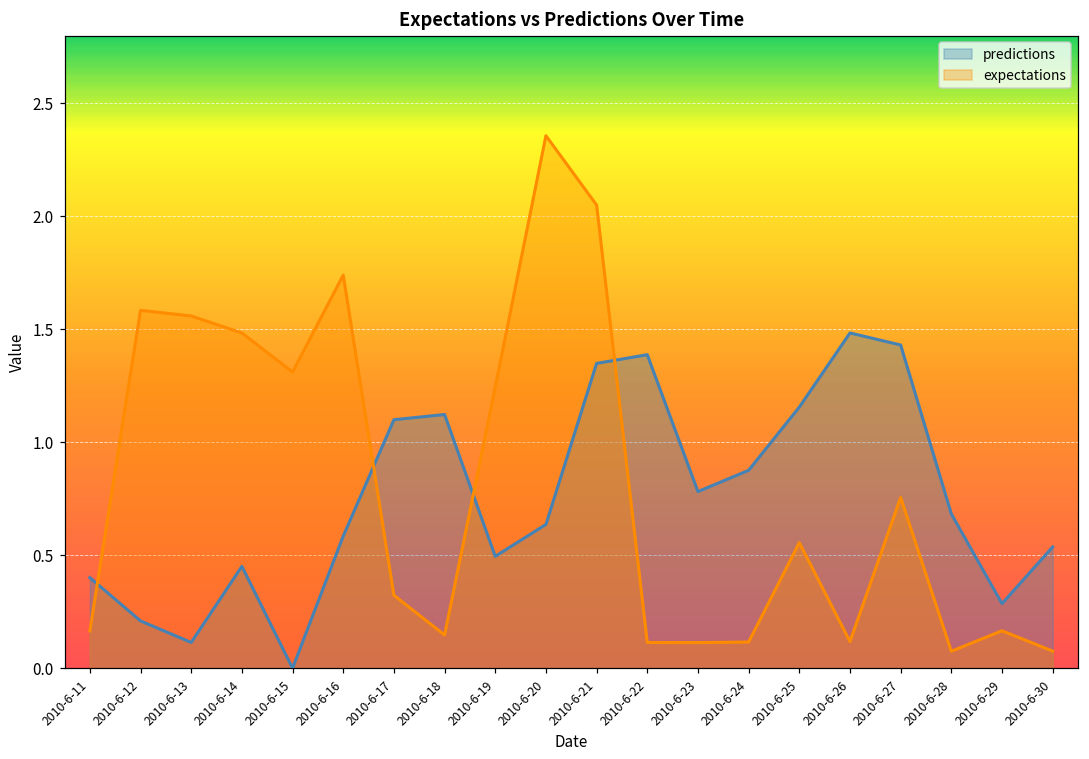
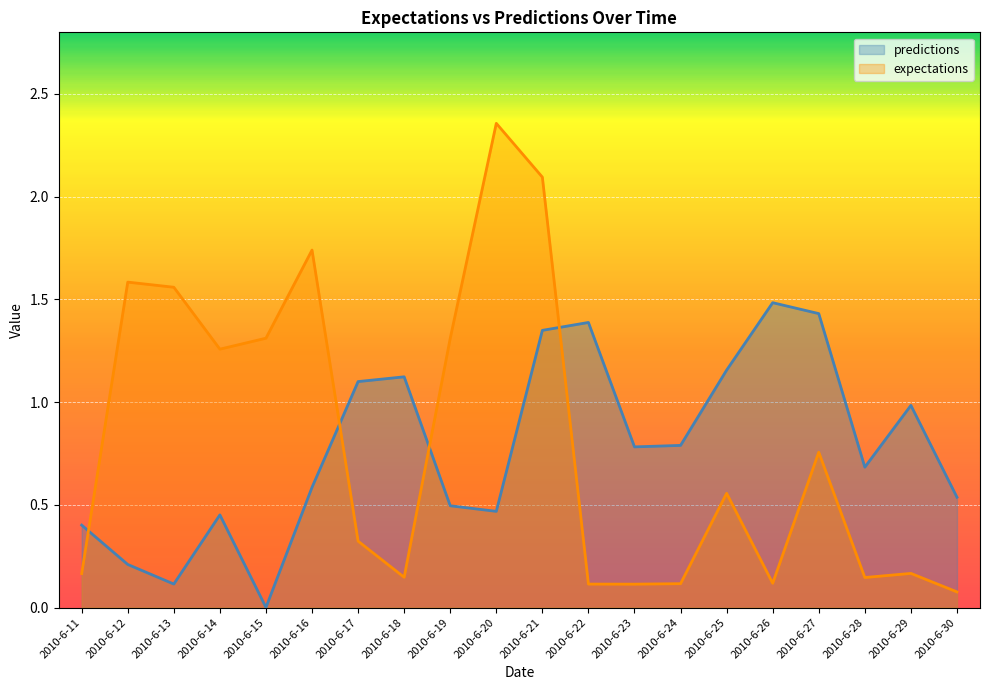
  {
    "predictions": {
      "2010-6-11": 0.40,
      "2010-6-12": 0.21,
      "2010-6-13": 0.11,
      "2010-6-14": 0.45,
      "2010-6-15": 0.00,
      "2010-6-16": 0.58,
      "2010-6-17": 1.10,
      "2010-6-18": 1.12,
      "2010-6-19": 0.50,
-     "2010-6-20": 0.64,
+     "2010-6-20": 0.47,
      "2010-6-21": 1.35,
      "2010-6-22": 1.39,
      "2010-6-23": 0.78,
-     "2010-6-24": 0.88,
+     "2010-6-24": 0.79,
      "2010-6-25": 1.16,
      "2010-6-26": 1.48,
      "2010-6-27": 1.43,
      "2010-6-28": 0.68,
-     "2010-6-29": 0.29,
+     "2010-6-29": 0.98,
      "2010-6-30": 0.54
    },
    "expectations": {
      "2010-6-11": 0.17,
      "2010-6-12": 1.58,
      "2010-6-13": 1.56,
-     "2010-6-14": 1.48,
+     "2010-6-14": 1.26,
      "2010-6-15": 1.31,
      "2010-6-16": 1.74,
      "2010-6-17": 0.32,
      "2010-6-18": 0.15,
-     "2010-6-19": 1.24,
+     "2010-6-19": 1.31,
      "2010-6-20": 2.36,
-     "2010-6-21": 2.05,
+     "2010-6-21": 2.10,
      "2010-6-22": 0.11,
      "2010-6-23": 0.11,
      "2010-6-24": 0.12,
      "2010-6-25": 0.56,
      "2010-6-26": 0.12,
      "2010-6-27": 0.76,
-     "2010-6-28": 0.08,
+     "2010-6-28": 0.15,
      "2010-6-29": 0.17,
      "2010-6-30": 0.08
    }
  }
